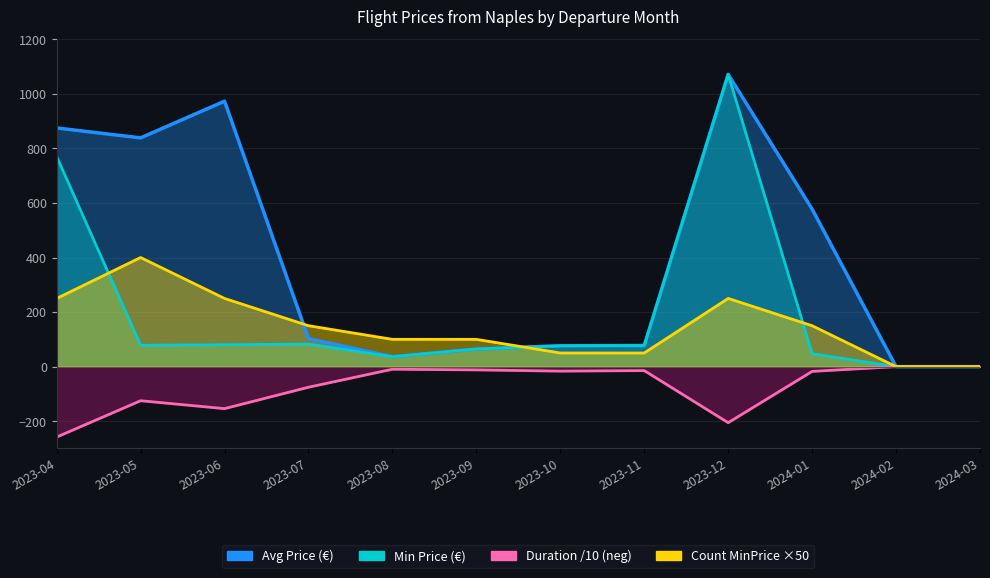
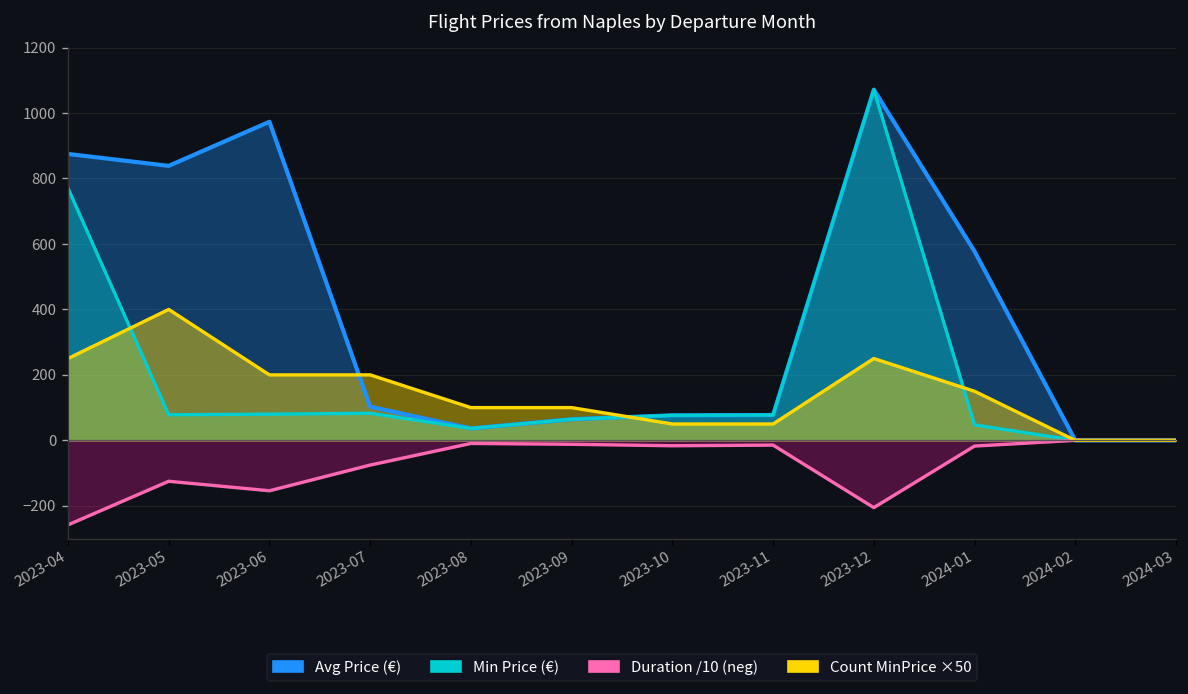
  {
    "Count MinPrice ×50": {
      "2023-04": 250,
      "2023-05": 400,
-     "2023-06": 250,
-     "2023-07": 150,
+     "2023-06": 200,
+     "2023-07": 200,
      "2023-08": 100,
      "2023-09": 100,
      "2023-10": 50,
      "2023-11": 50,
      "2023-12": 250,
      "2024-01": 150
    }
  }
